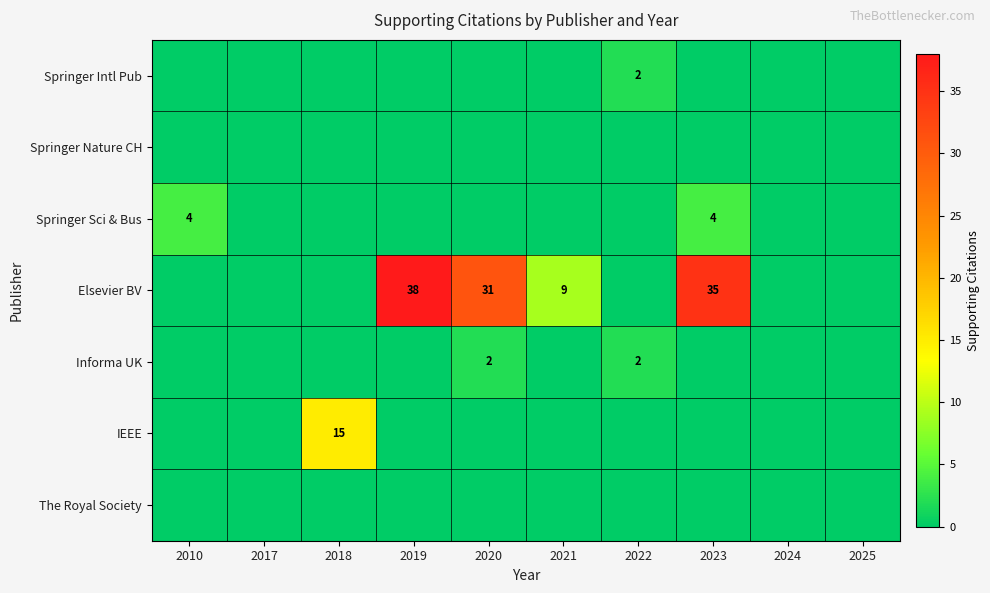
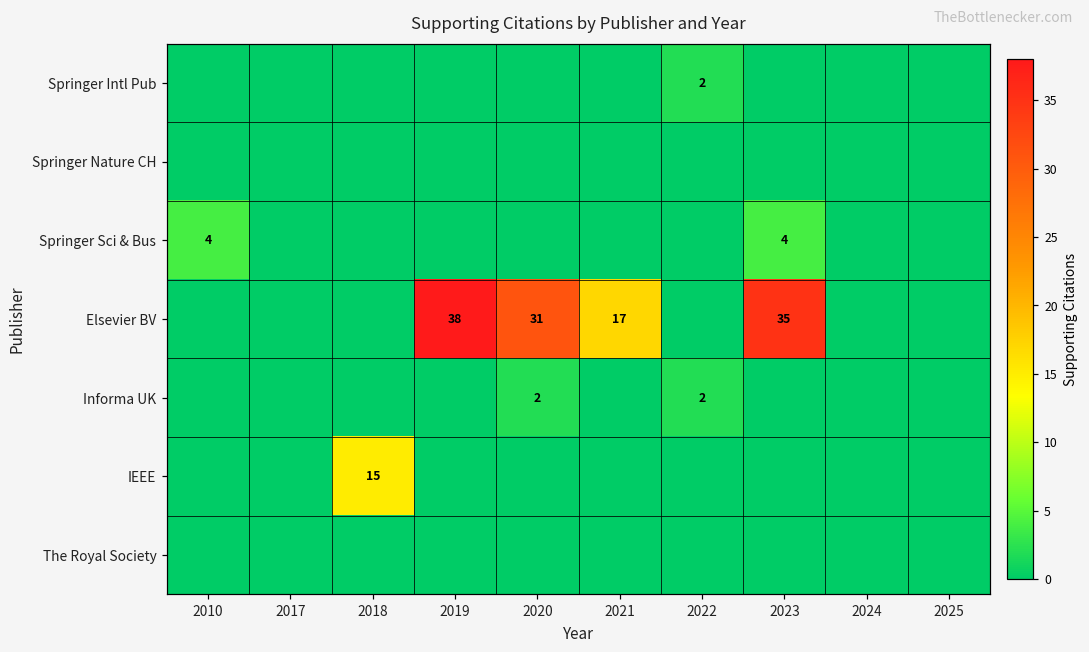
  {
    "Springer Intl Pub": {
      "2022": 2
    },
    "Springer Sci & Bus": {
      "2010": 4,
      "2023": 4
    },
    "Elsevier BV": {
      "2019": 38,
      "2020": 31,
-     "2021": 9,
+     "2021": 17,
      "2023": 35
    },
    "Informa UK": {
      "2020": 2,
      "2022": 2
    },
    "IEEE": {
      "2018": 15
    }
  }
